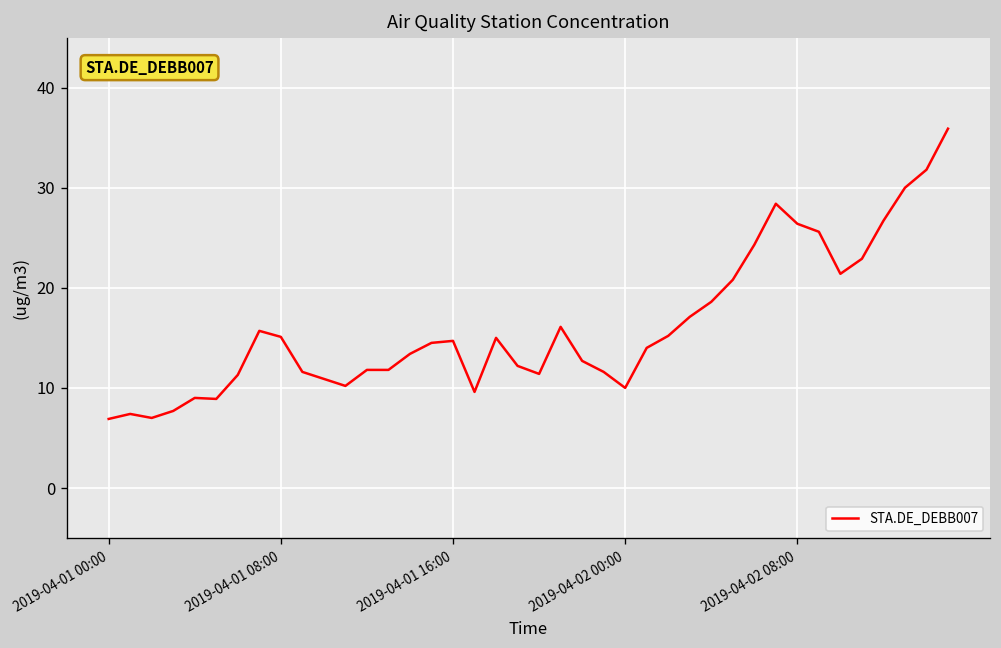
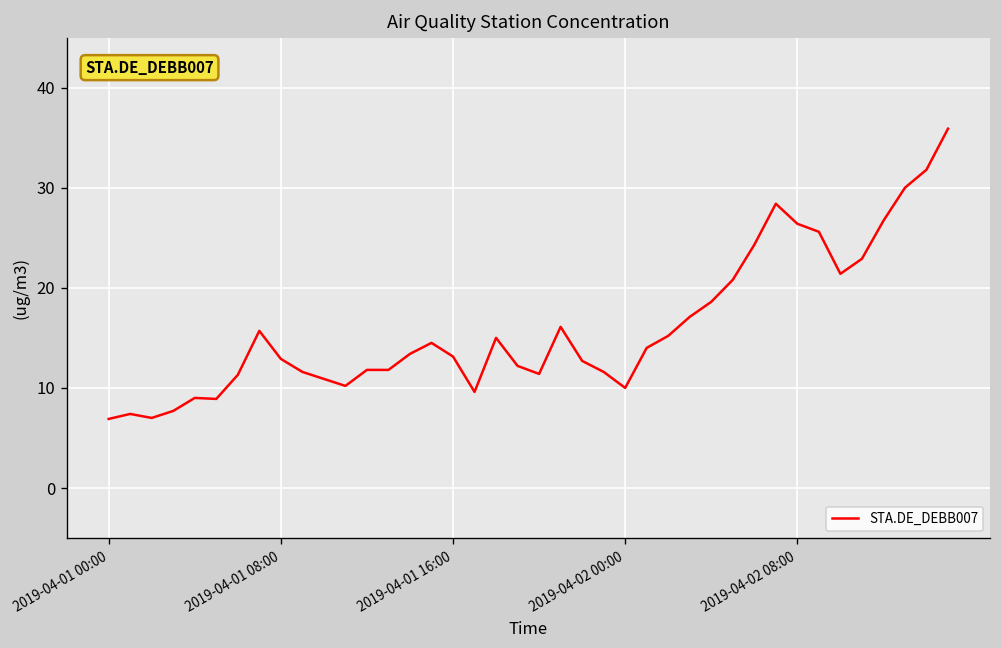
  {
    "2019-04-01 00:00": 7,
-   "2019-04-01 08:00": 15,
-   "2019-04-01 16:00": 15,
+   "2019-04-01 08:00": 13,
+   "2019-04-01 16:00": 13,
    "2019-04-02 00:00": 10,
    "2019-04-02 08:00": 26
  }
